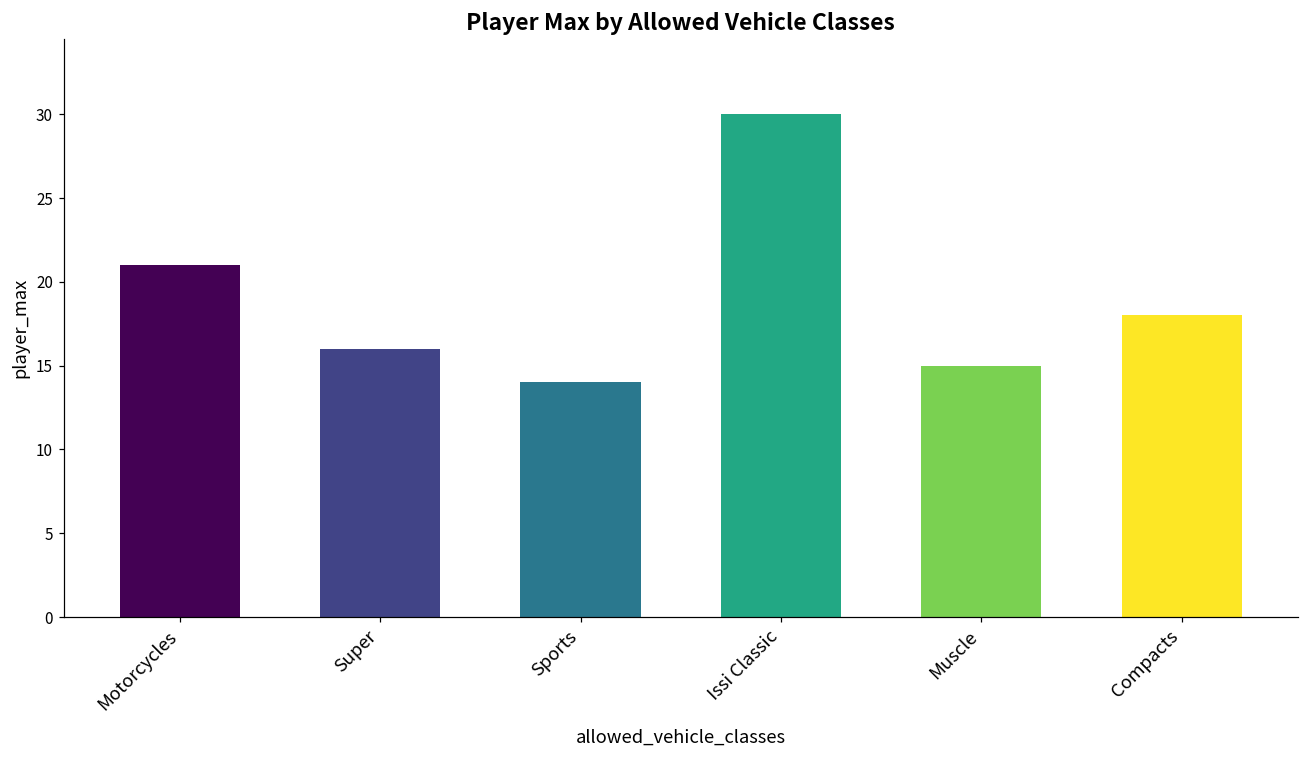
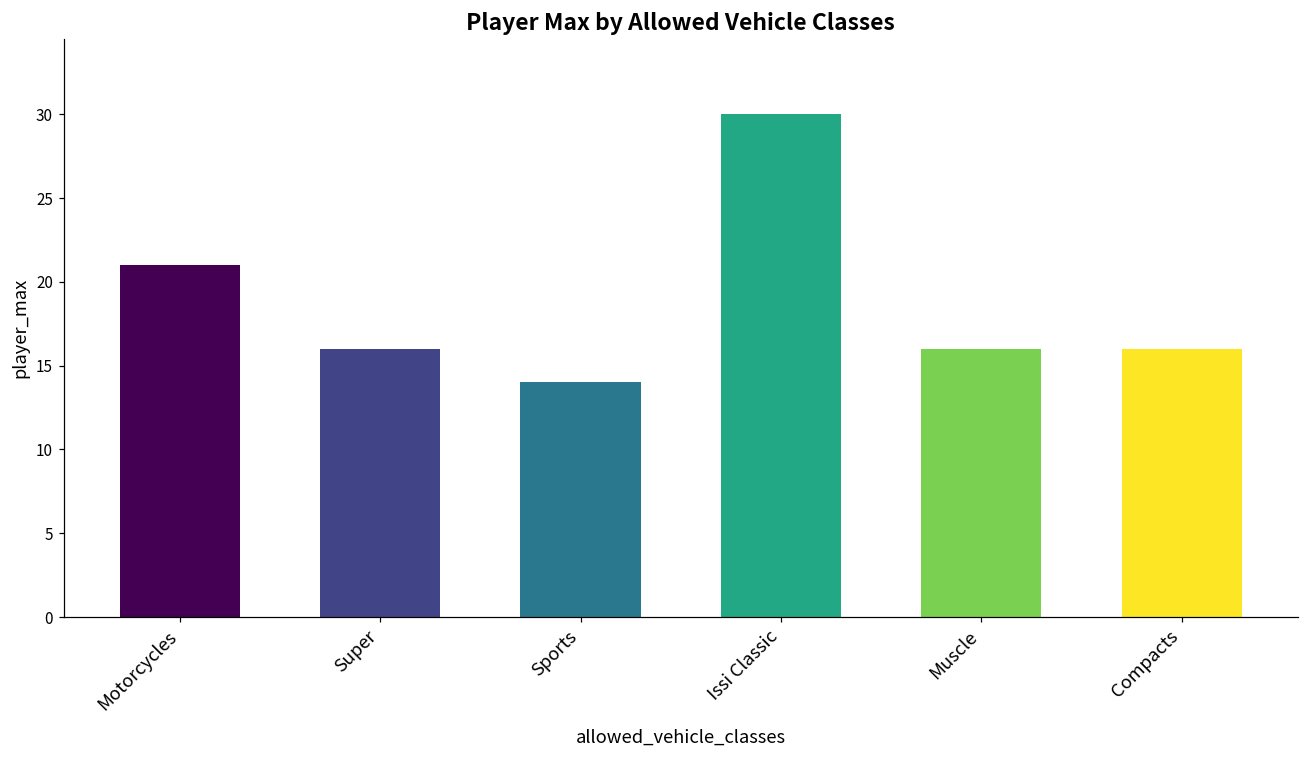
  {
    "Motorcycles": 21,
    "Super": 16,
    "Sports": 14,
    "Issi Classic": 30,
-   "Muscle": 15,
-   "Compacts": 18
+   "Muscle": 16,
+   "Compacts": 16
  }
